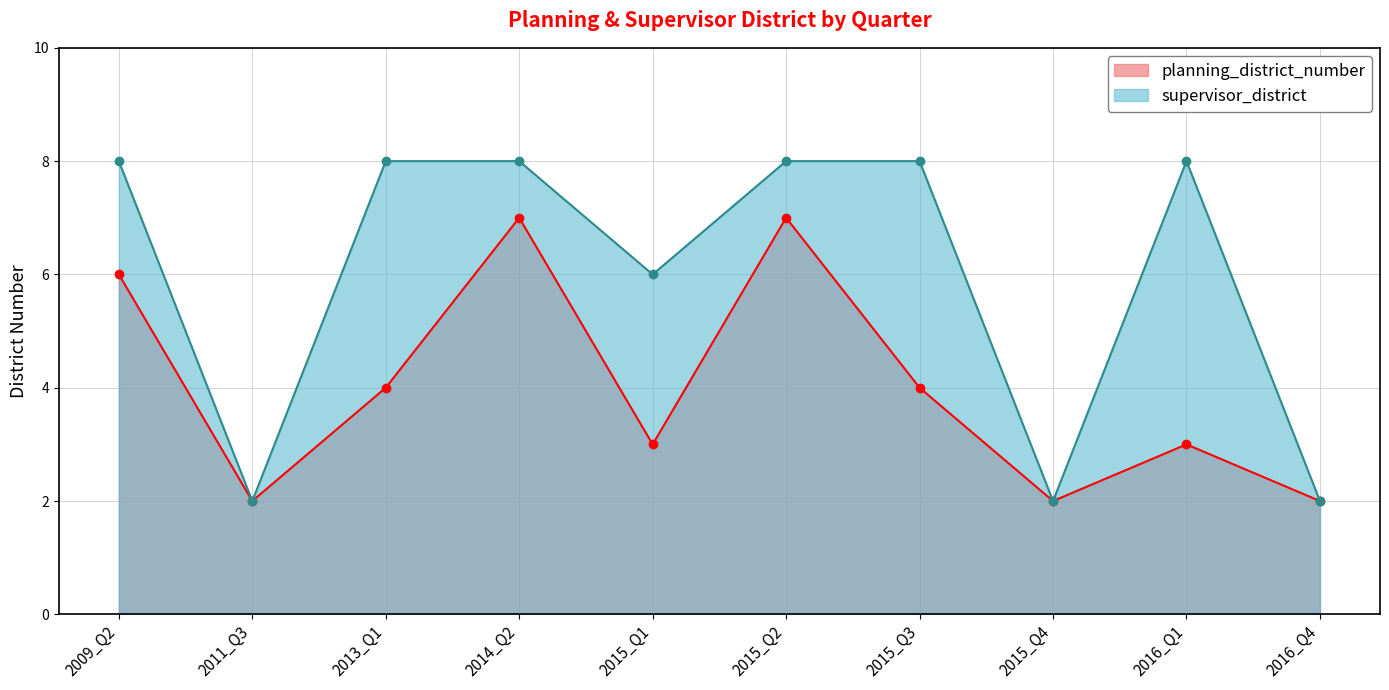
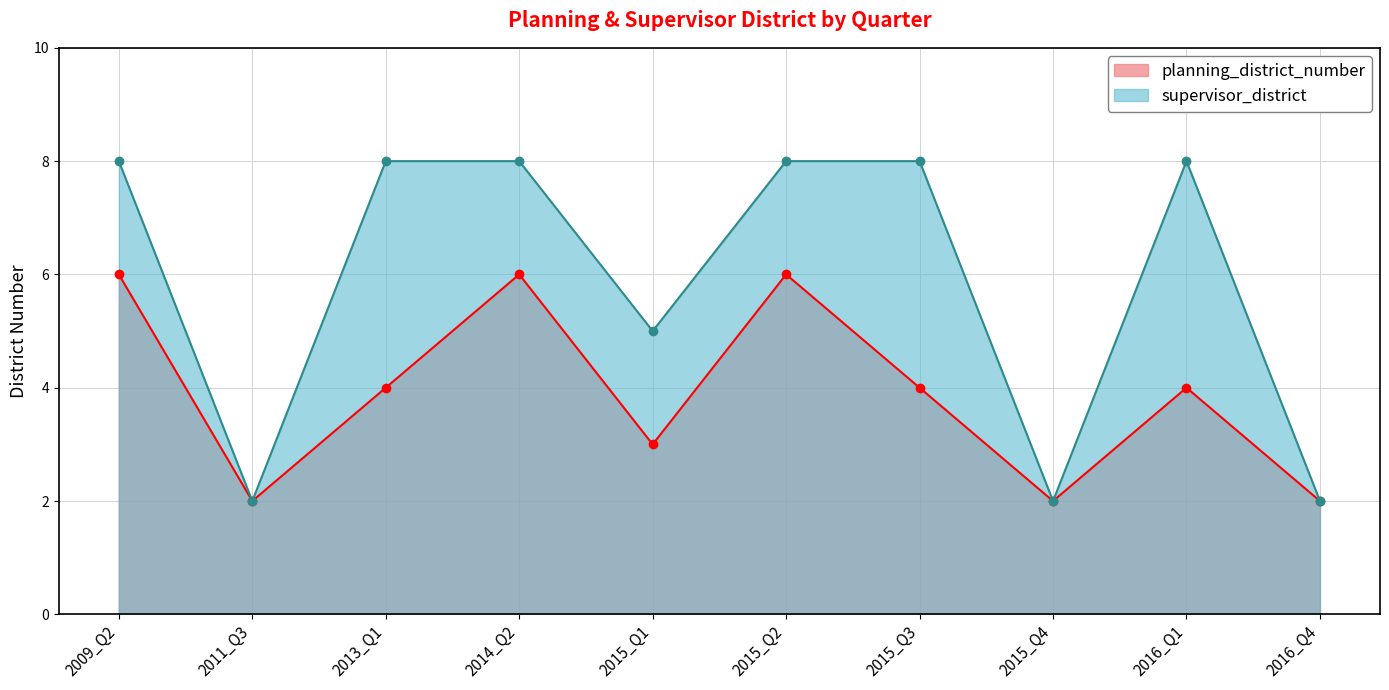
  {
    "planning_district_number": {
      "2009_Q2": 6,
      "2013_Q1": 4,
-     "2014_Q2": 7,
+     "2014_Q2": 6,
      "2015_Q1": 3,
-     "2015_Q2": 7,
+     "2015_Q2": 6,
      "2015_Q3": 4,
-     "2016_Q1": 3
+     "2016_Q1": 4
    },
    "supervisor_district": {
      "2009_Q2": 8,
      "2013_Q1": 8,
      "2014_Q2": 8,
-     "2015_Q1": 6,
+     "2015_Q1": 5,
      "2015_Q2": 8,
      "2015_Q3": 8,
      "2016_Q1": 8
    }
  }
